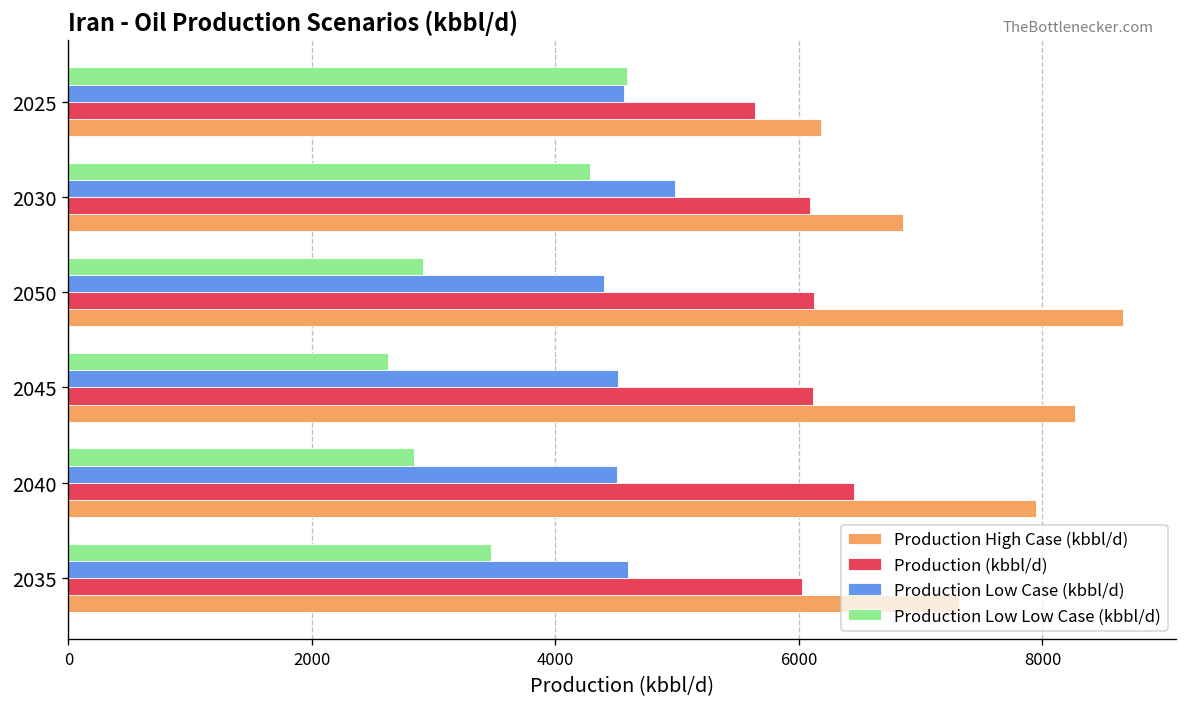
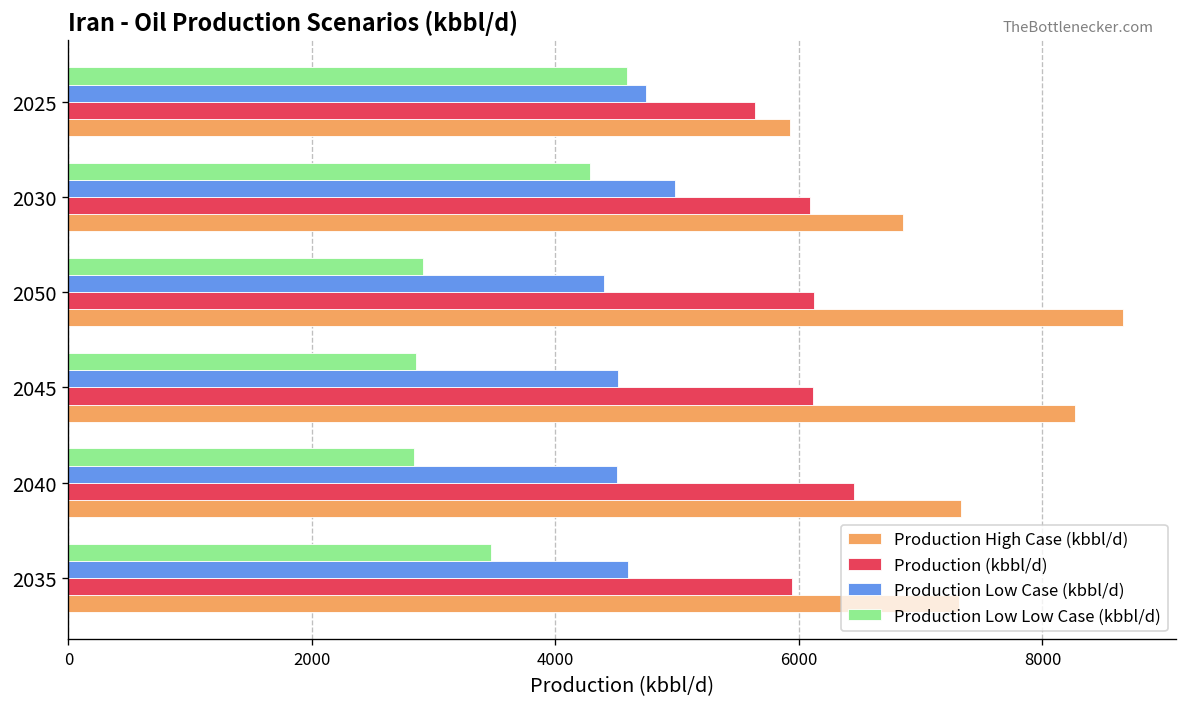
  {
    "Production High Case (kbbl/d)": {
-     "2025": 6180,
+     "2025": 5930,
      "2030": 6860,
      "2050": 8660,
      "2045": 8270,
-     "2040": 7950
+     "2040": 7330
    },
    "Production (kbbl/d)": {
      "2025": 5640,
      "2030": 6090,
      "2050": 6120,
      "2045": 6110,
      "2040": 6460,
-     "2035": 6020
+     "2035": 5940
    },
    "Production Low Case (kbbl/d)": {
-     "2025": 4560,
+     "2025": 4750,
      "2030": 4980,
      "2050": 4400,
      "2045": 4510,
      "2040": 4510,
      "2035": 4600
    },
    "Production Low Low Case (kbbl/d)": {
      "2025": 4590,
      "2030": 4290,
      "2050": 2910,
-     "2045": 2620,
+     "2045": 2860,
      "2040": 2840,
      "2035": 3470
    }
  }
